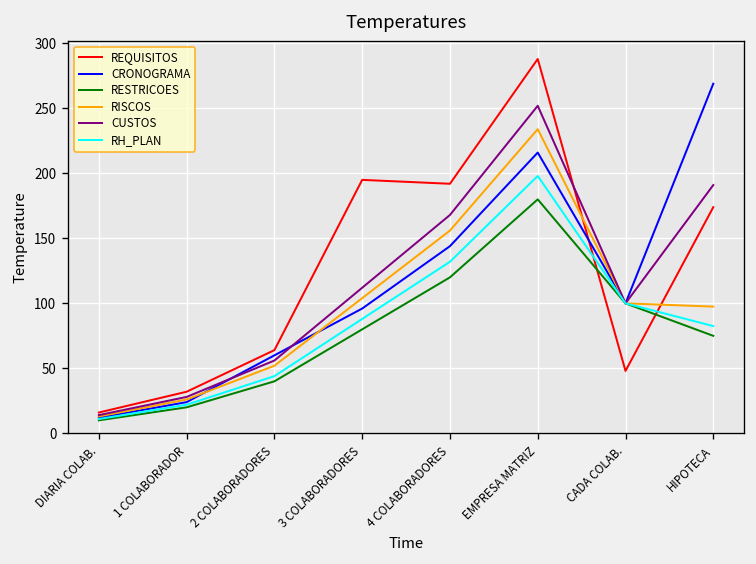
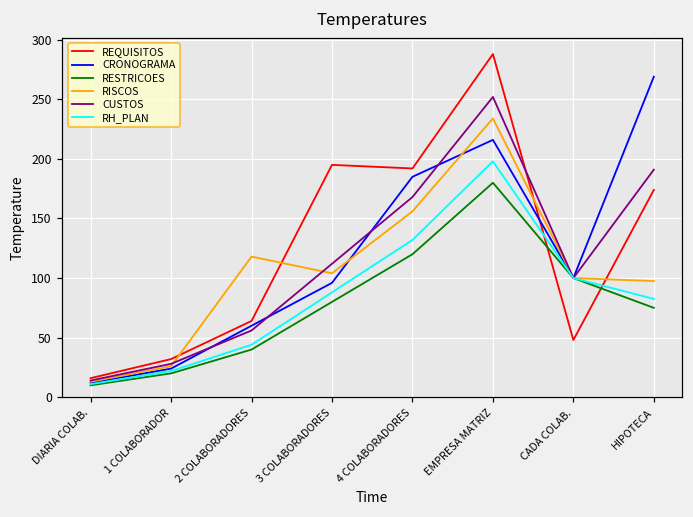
  {
    "REQUISITOS": {
      "1 COLABORADOR": 32,
      "2 COLABORADORES": 64,
      "3 COLABORADORES": 195,
      "4 COLABORADORES": 192,
      "EMPRESA MATRIZ": 288,
      "CADA COLAB.": 48,
      "HIPOTECA": 174
    },
    "CRONOGRAMA": {
      "2 COLABORADORES": 60,
      "3 COLABORADORES": 96,
-     "4 COLABORADORES": 144,
+     "4 COLABORADORES": 185,
      "EMPRESA MATRIZ": 216,
      "HIPOTECA": 269
    },
    "RESTRICOES": {
      "2 COLABORADORES": 40,
      "3 COLABORADORES": 80,
      "4 COLABORADORES": 120,
      "EMPRESA MATRIZ": 180,
      "HIPOTECA": 75
    },
    "RISCOS": {
-     "2 COLABORADORES": 52,
+     "2 COLABORADORES": 118,
      "3 COLABORADORES": 104,
      "4 COLABORADORES": 156,
      "EMPRESA MATRIZ": 234,
      "HIPOTECA": 98
    },
    "CUSTOS": {
      "2 COLABORADORES": 56,
      "3 COLABORADORES": 112,
      "4 COLABORADORES": 168,
      "EMPRESA MATRIZ": 252,
      "HIPOTECA": 191
    },
    "RH_PLAN": {
      "2 COLABORADORES": 44,
      "3 COLABORADORES": 88,
      "4 COLABORADORES": 132,
      "EMPRESA MATRIZ": 198,
      "HIPOTECA": 83
    }
  }
